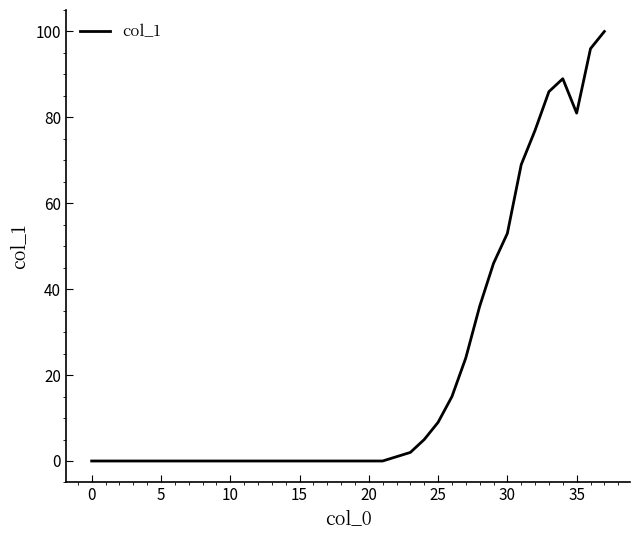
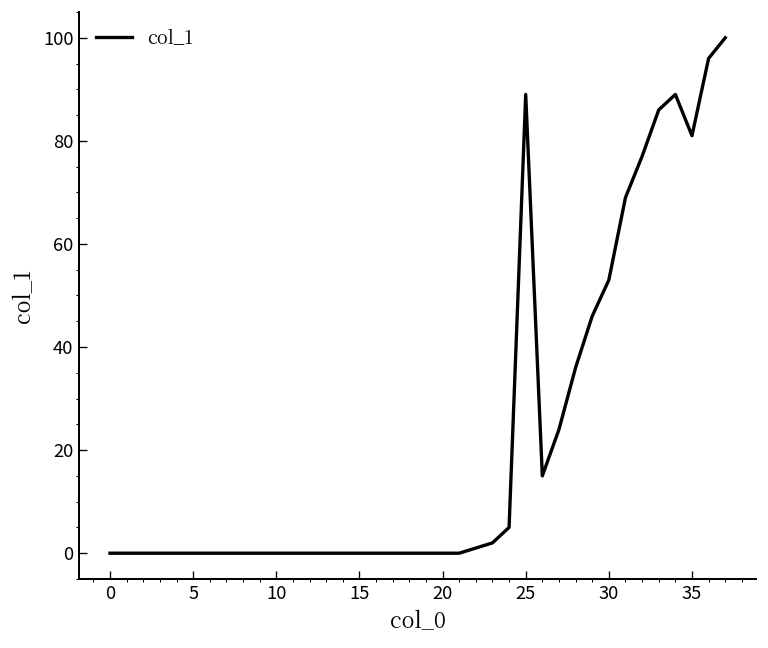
  {
    "0": 0,
    "5": 0,
    "10": 0,
    "15": 0,
    "20": 0,
-   "25": 9,
+   "25": 89,
    "30": 53,
    "35": 81
  }
